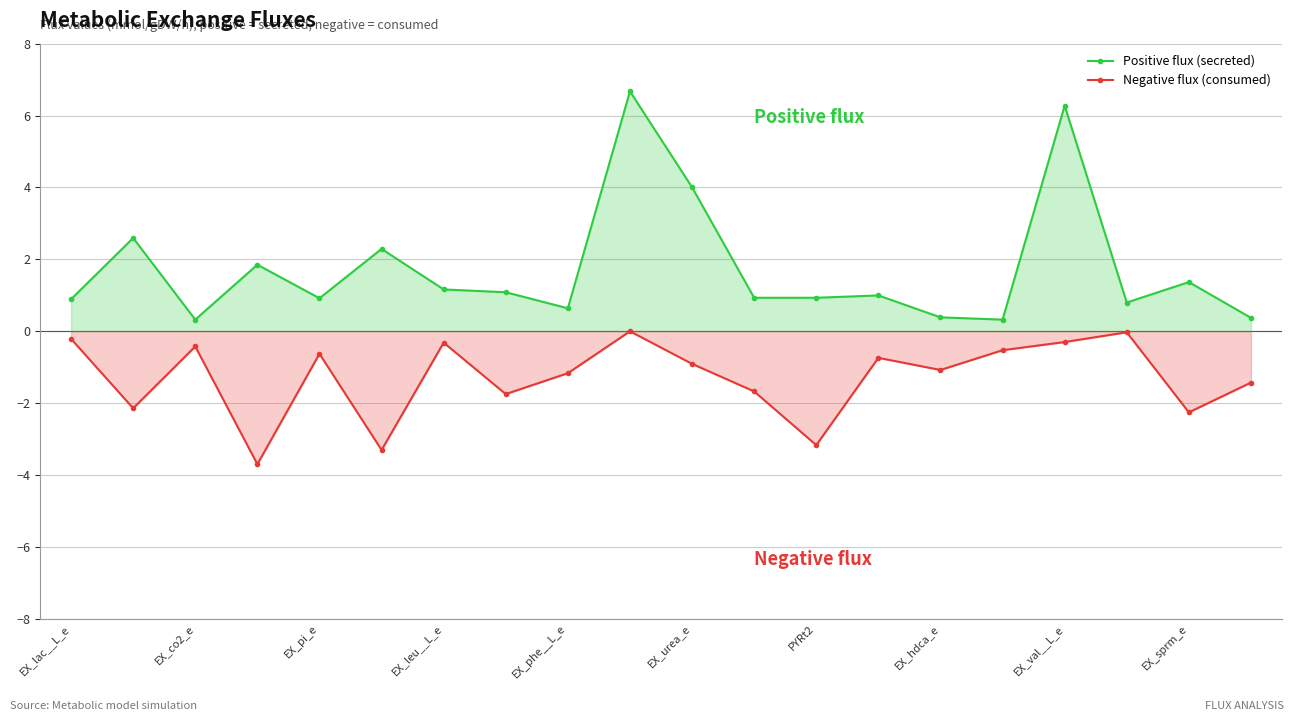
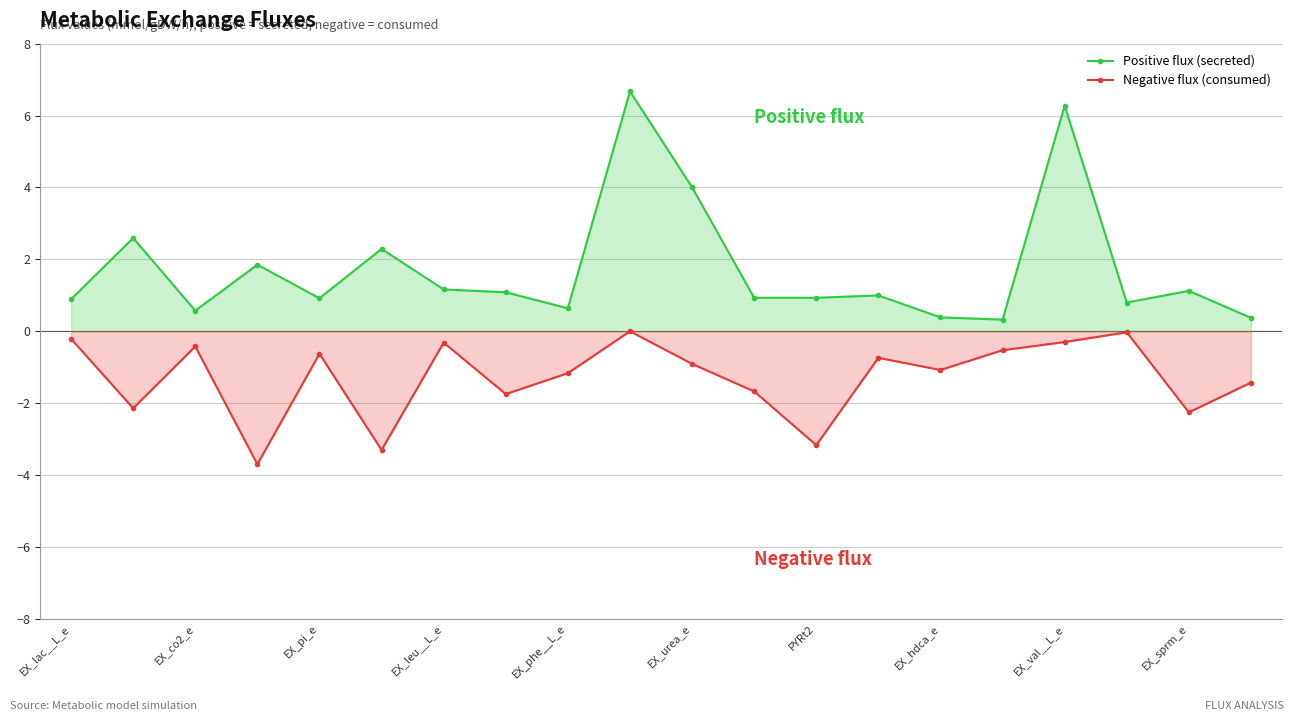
  {
    "Positive flux (secreted)": {
      "EX_lac__L_e": 0.9,
-     "EX_co2_e": 0.3,
+     "EX_co2_e": 0.6,
      "EX_pi_e": 0.9,
      "EX_urea_e": 4.0,
      "PYRt2": 0.9,
      "EX_hdca_e": 0.4,
      "EX_val__L_e": 6.3,
-     "EX_sprm_e": 1.4
+     "EX_sprm_e": 1.1
    }
  }
